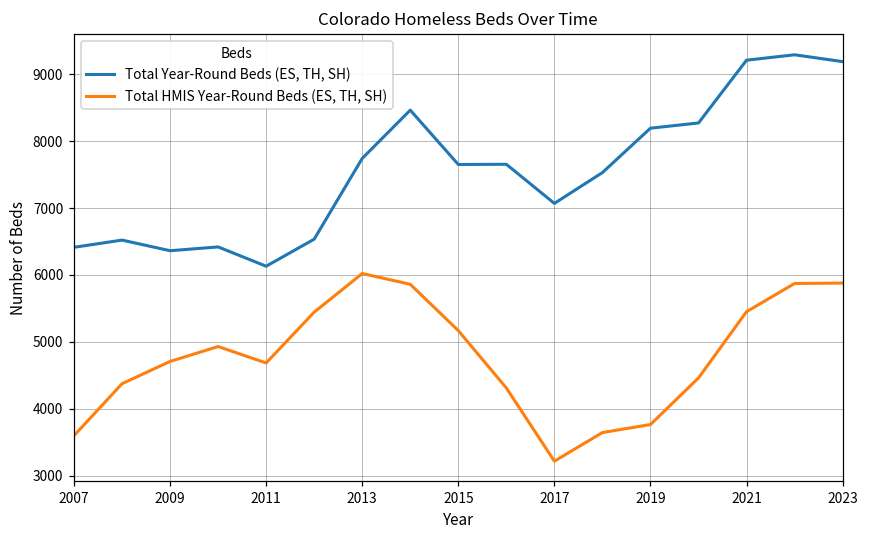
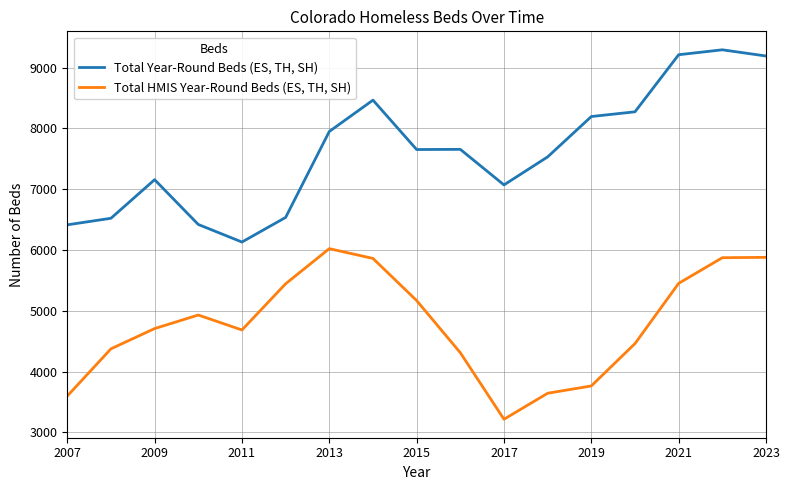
  {
    "Total Year-Round Beds (ES, TH, SH)": {
      "2007": 6400,
-     "2009": 6400,
+     "2009": 7200,
      "2011": 6100,
-     "2013": 7700,
+     "2013": 8000,
      "2015": 7700,
      "2017": 7100,
      "2019": 8200,
      "2021": 9200,
      "2023": 9200
    },
    "Total HMIS Year-Round Beds (ES, TH, SH)": {
      "2007": 3600,
      "2009": 4700,
      "2011": 4700,
      "2013": 6000,
      "2015": 5200,
      "2017": 3200,
      "2019": 3800,
      "2021": 5500,
      "2023": 5900
    }
  }
